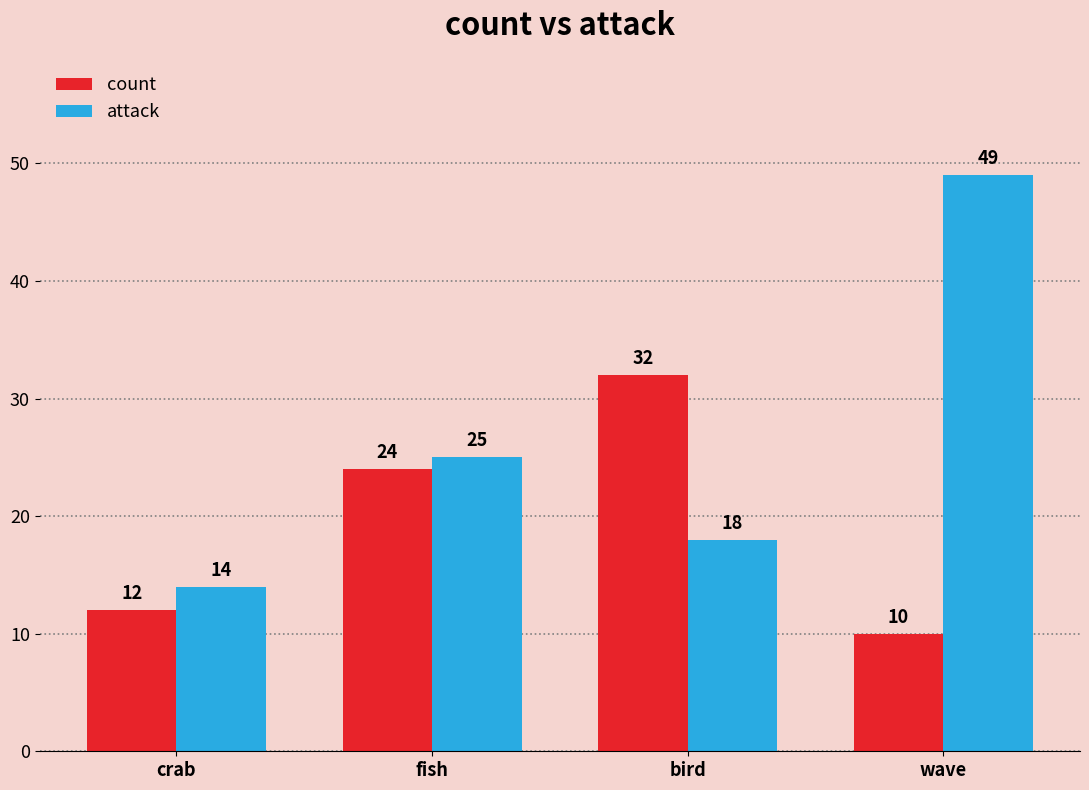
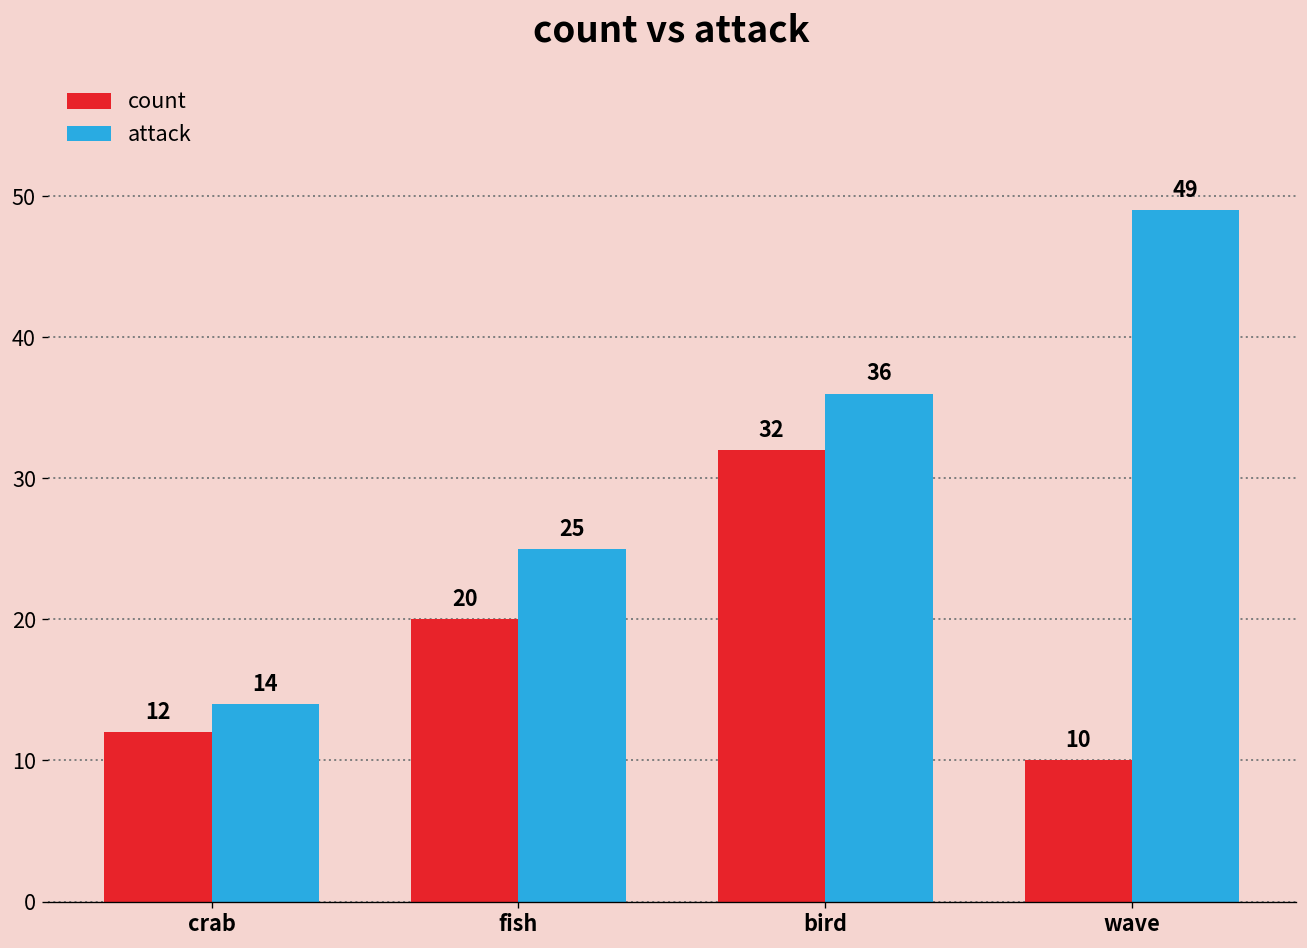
  {
    "count": {
      "crab": 12,
-     "fish": 24,
+     "fish": 20,
      "bird": 32,
      "wave": 10
    },
    "attack": {
      "crab": 14,
      "fish": 25,
-     "bird": 18,
+     "bird": 36,
      "wave": 49
    }
  }
